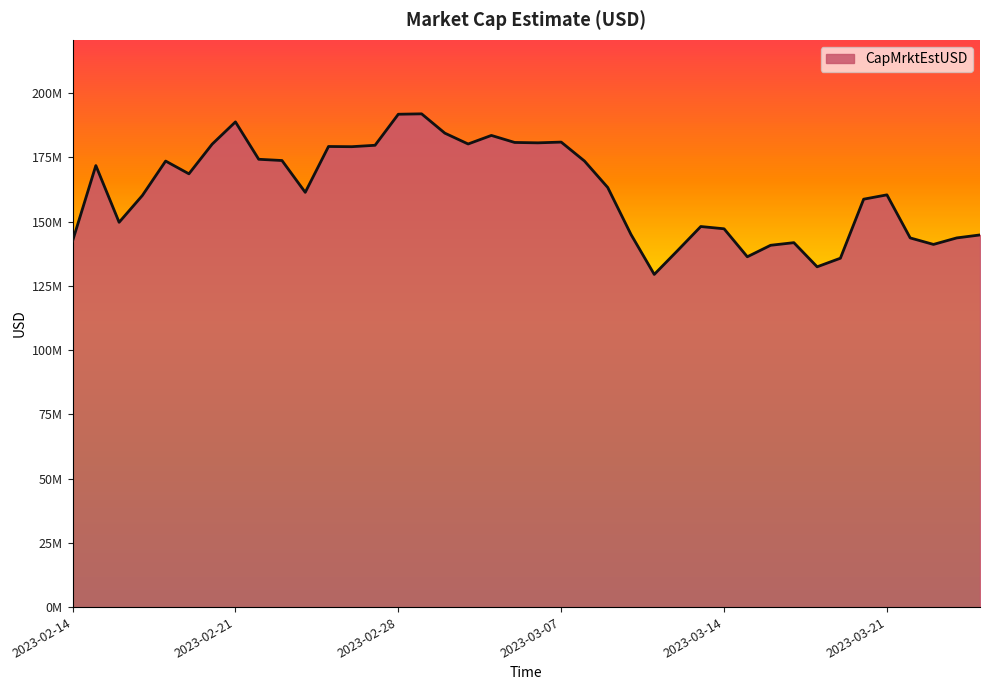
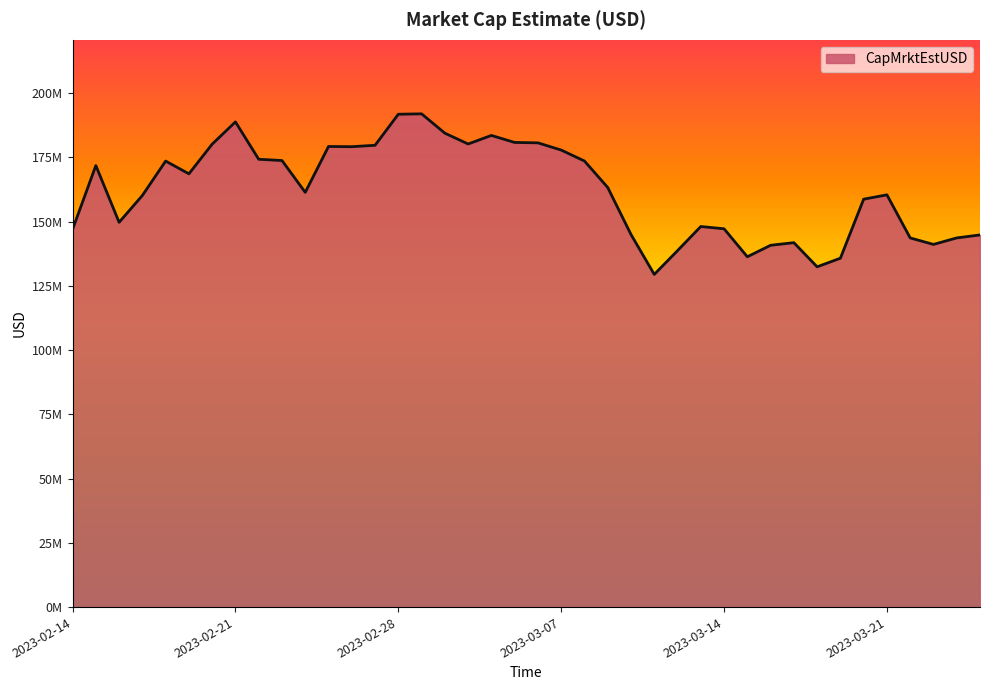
  {
-   "2023-02-14": 142000000,
+   "2023-02-14": 147000000,
    "2023-02-21": 189000000,
    "2023-02-28": 192000000,
-   "2023-03-07": 181000000,
+   "2023-03-07": 178000000,
    "2023-03-14": 147000000,
    "2023-03-21": 160000000
  }
